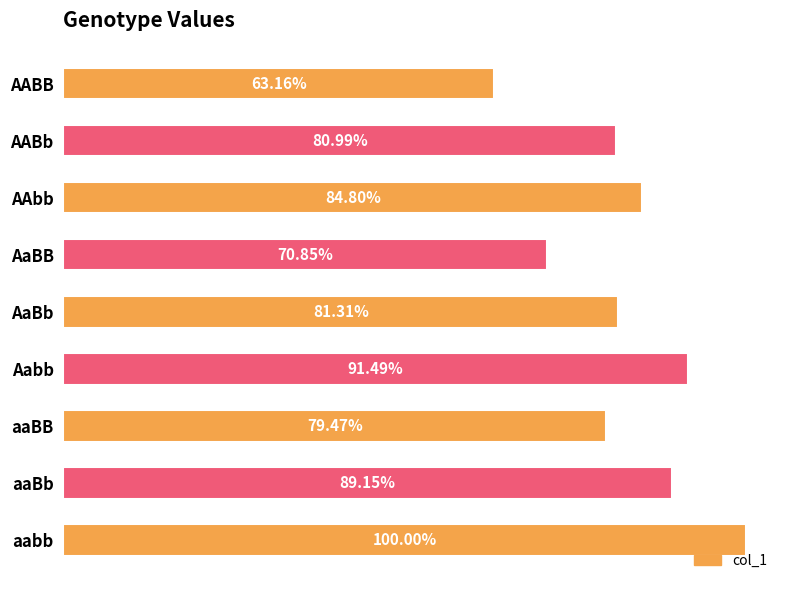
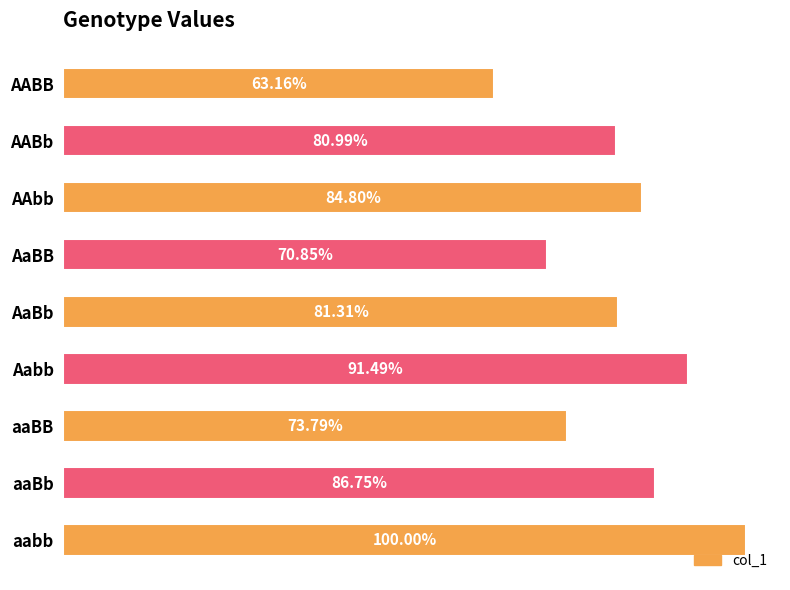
  {
    "AABB": "63.16%",
    "AABb": "80.99%",
    "AAbb": "84.80%",
    "AaBB": "70.85%",
    "AaBb": "81.31%",
    "Aabb": "91.49%",
-   "aaBB": "79.47%",
-   "aaBb": "89.15%",
+   "aaBB": "73.79%",
+   "aaBb": "86.75%",
    "aabb": "100.00%"
  }
